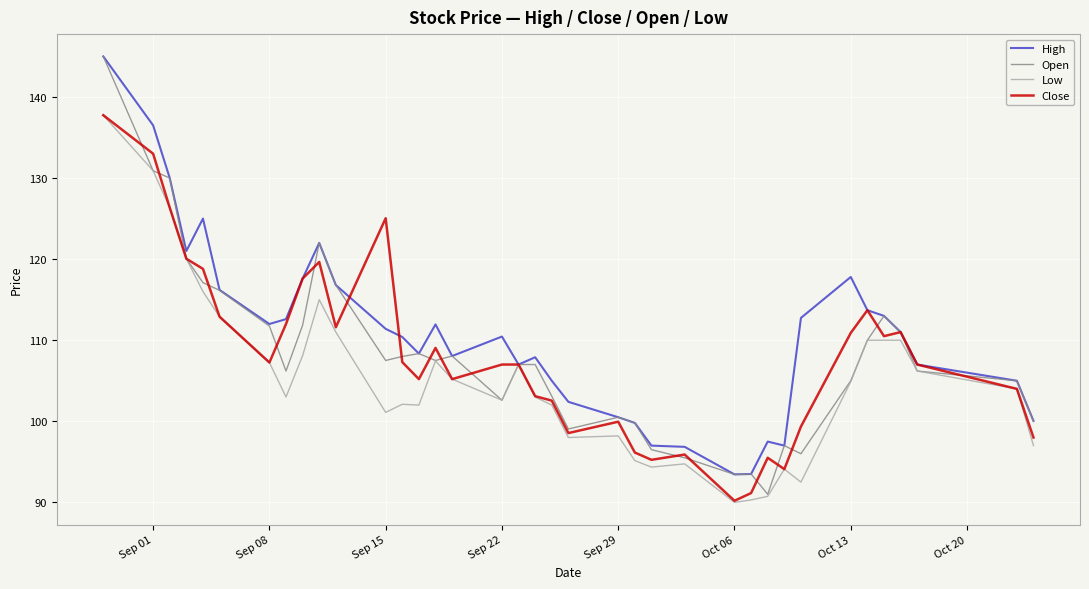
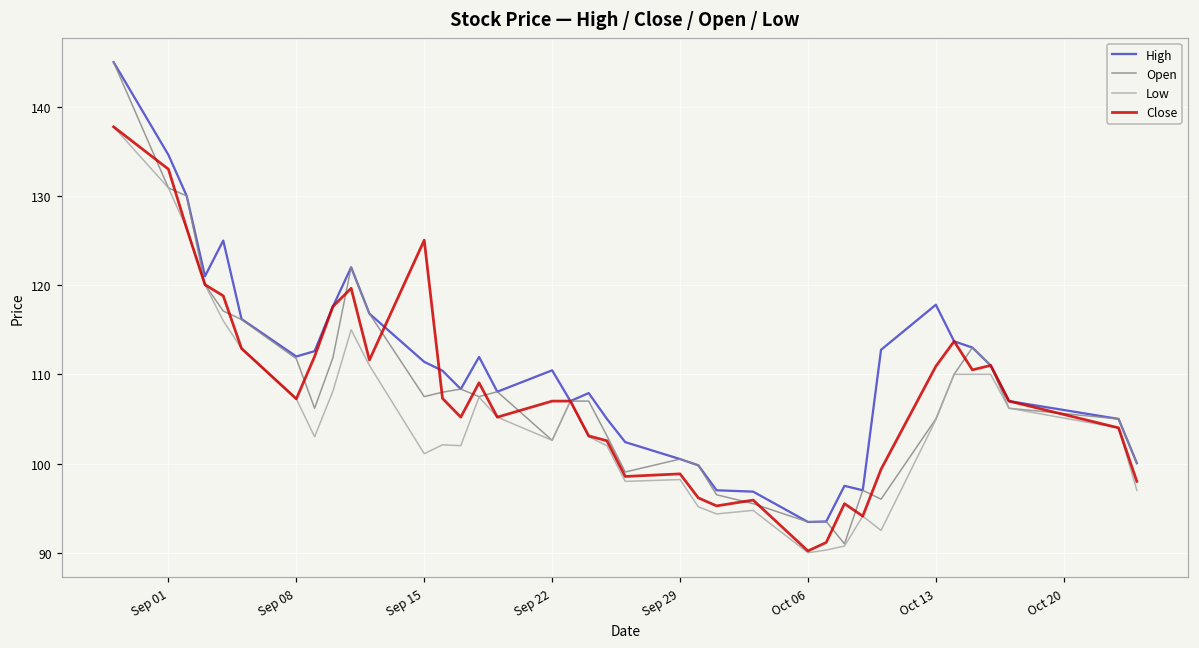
  {
    "High": {
-     "Sep 01": 137,
+     "Sep 01": 135,
      "Sep 15": 111,
      "Sep 22": 110,
      "Oct 13": 118
    },
    "Close": {
      "Sep 01": 133,
      "Sep 15": 125,
      "Sep 22": 107,
-     "Sep 29": 100,
+     "Sep 29": 99,
      "Oct 13": 111
    }
  }
